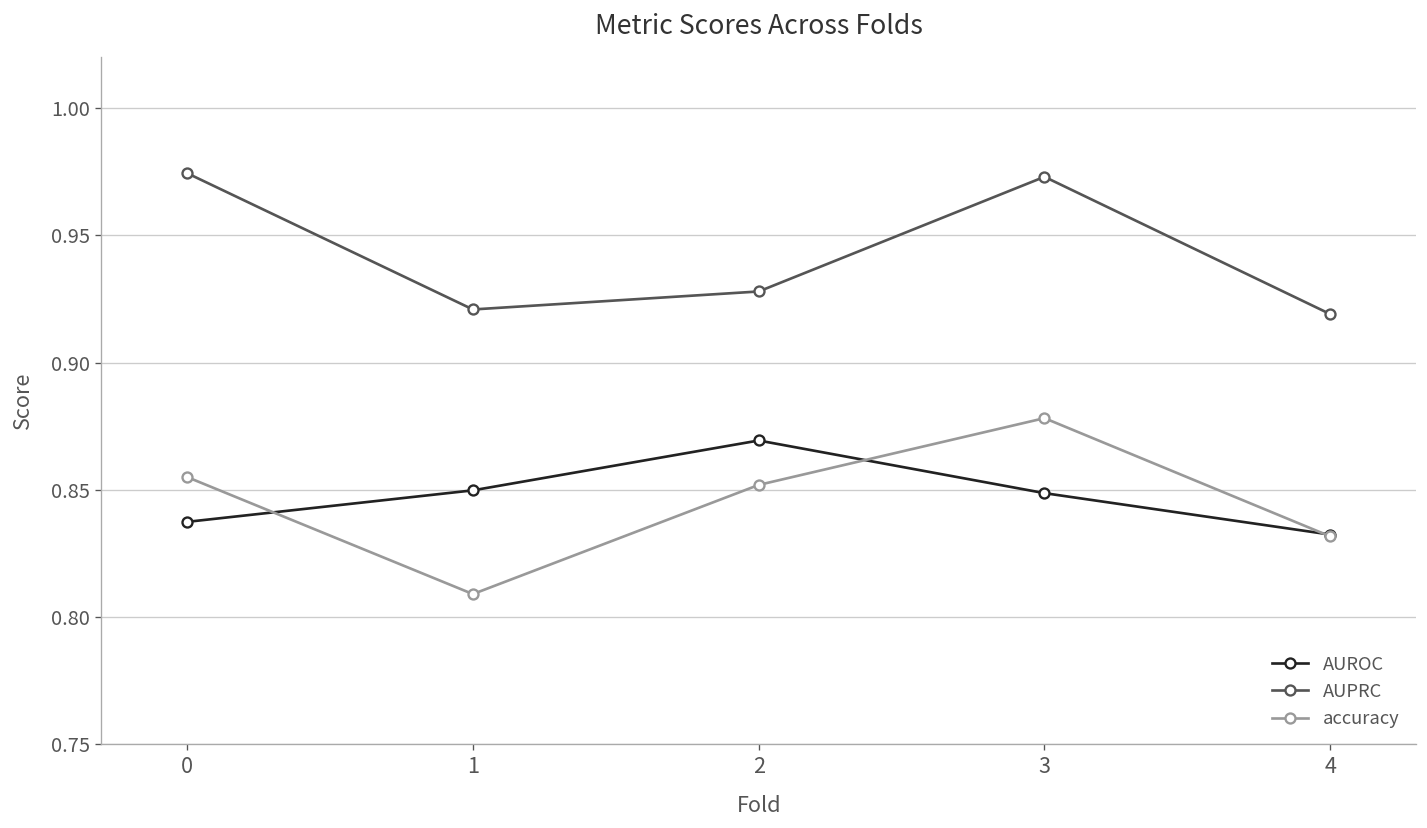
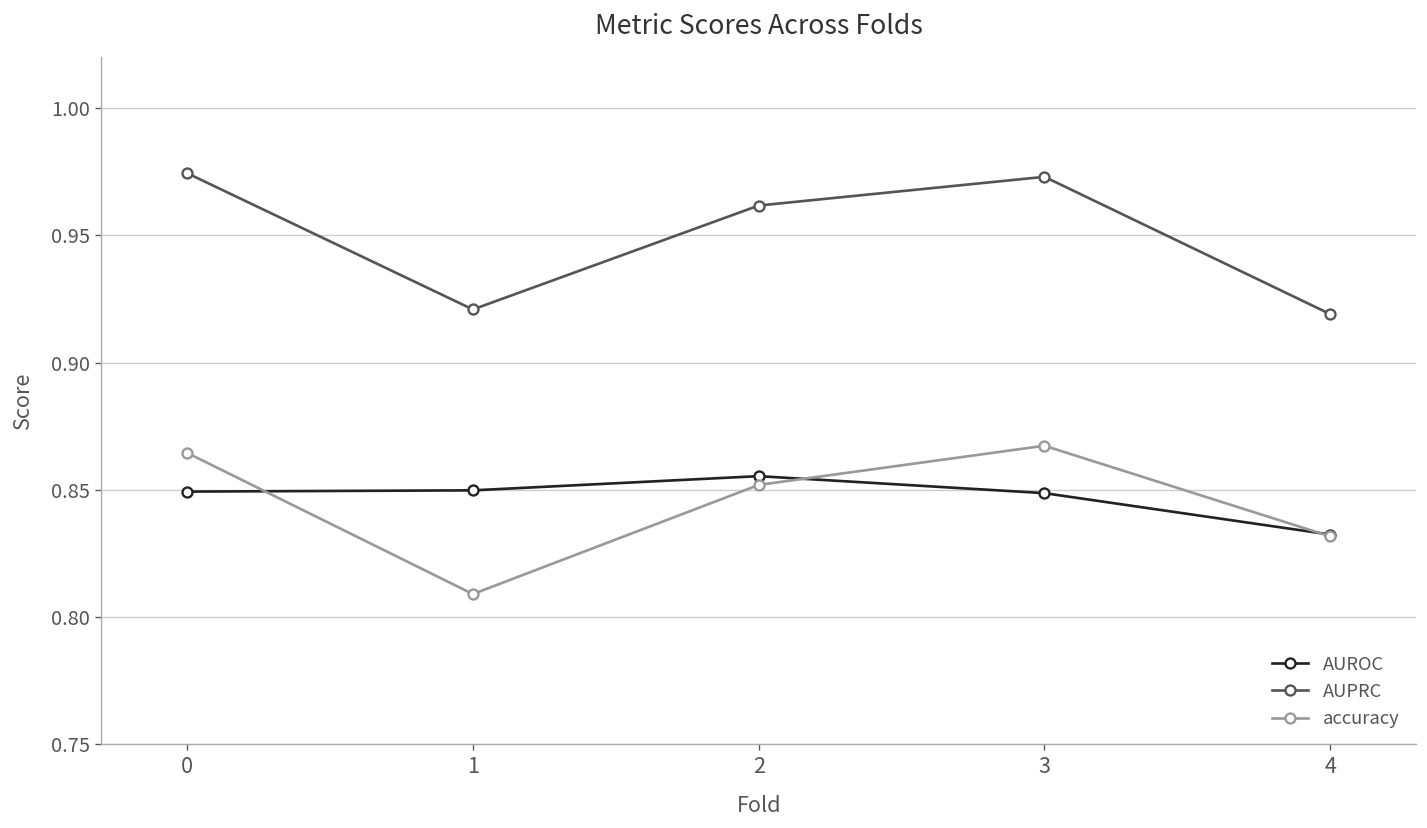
  {
    "AUROC": {
-     "0": 0.837,
+     "0": 0.849,
      "1": 0.850,
-     "2": 0.869,
+     "2": 0.855,
      "3": 0.849
    },
    "AUPRC": {
      "0": 0.974,
      "1": 0.921,
-     "2": 0.928,
+     "2": 0.962,
      "3": 0.973,
      "4": 0.919
    },
    "accuracy": {
-     "0": 0.855,
+     "0": 0.865,
      "1": 0.809,
      "2": 0.852,
-     "3": 0.878
+     "3": 0.867
    }
  }
